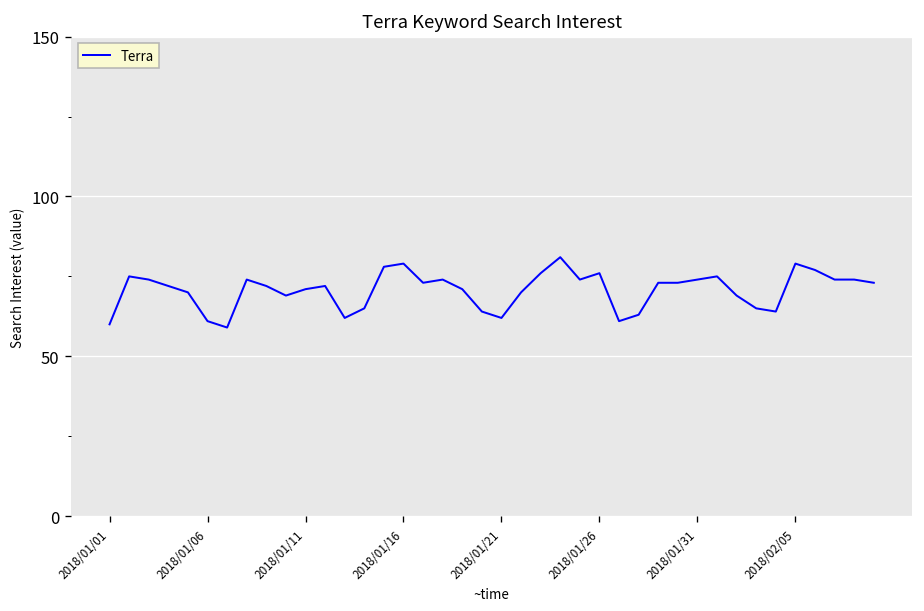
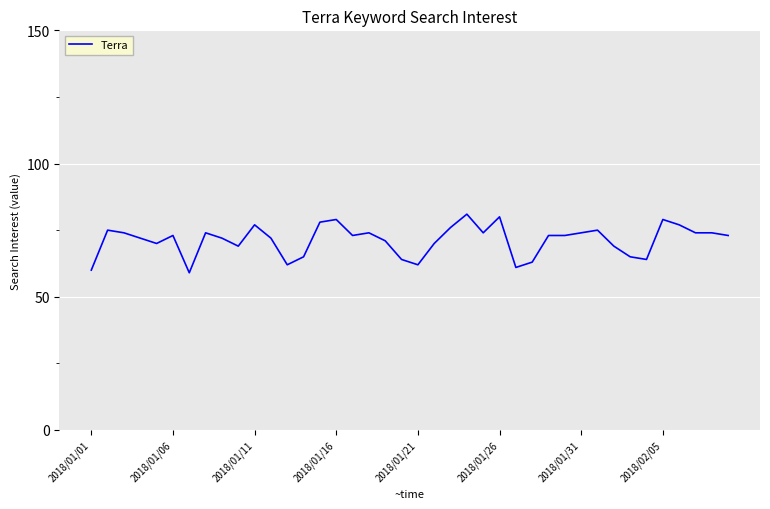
  {
    "2018/01/01": 60,
-   "2018/01/06": 61,
-   "2018/01/11": 71,
+   "2018/01/06": 73,
+   "2018/01/11": 77,
    "2018/01/16": 79,
    "2018/01/21": 62,
-   "2018/01/26": 76,
+   "2018/01/26": 80,
    "2018/01/31": 74,
    "2018/02/05": 79
  }
